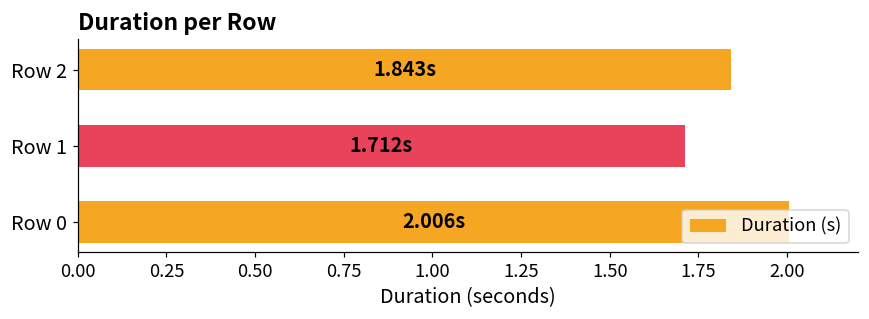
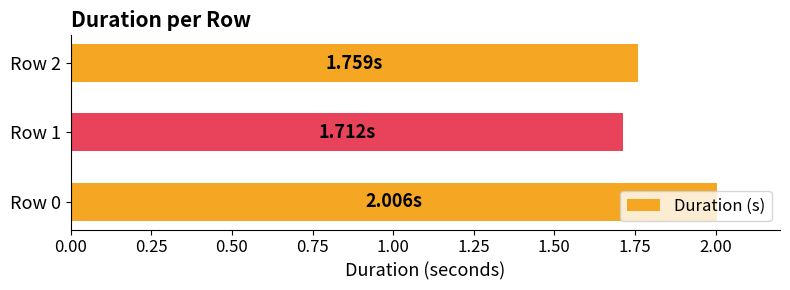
  {
-   "Row 2": "1.843s",
+   "Row 2": "1.759s",
    "Row 1": "1.712s"
  }
